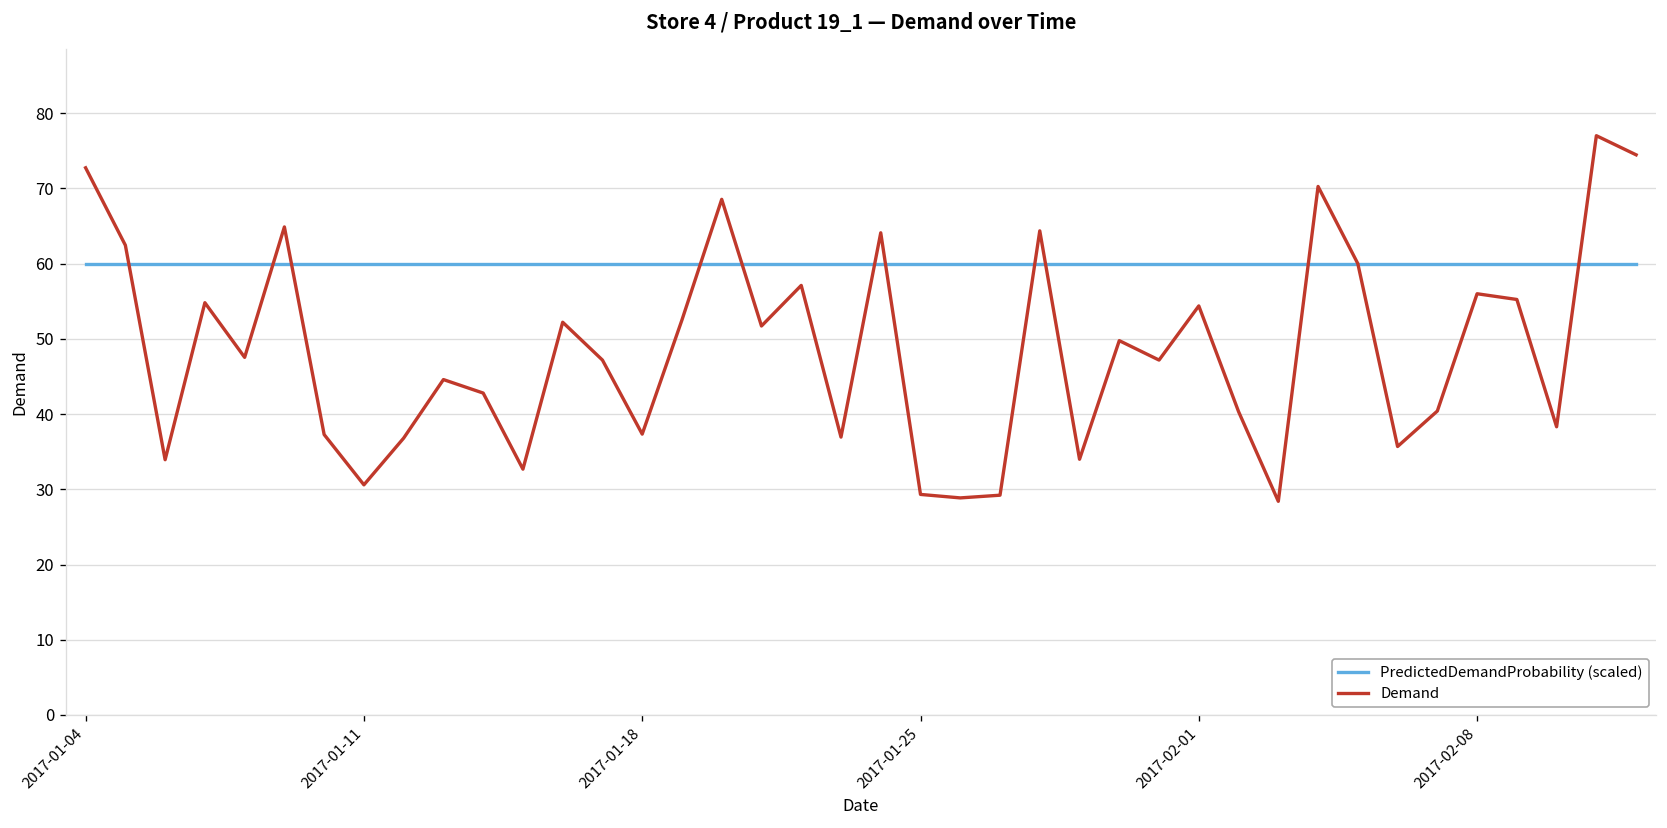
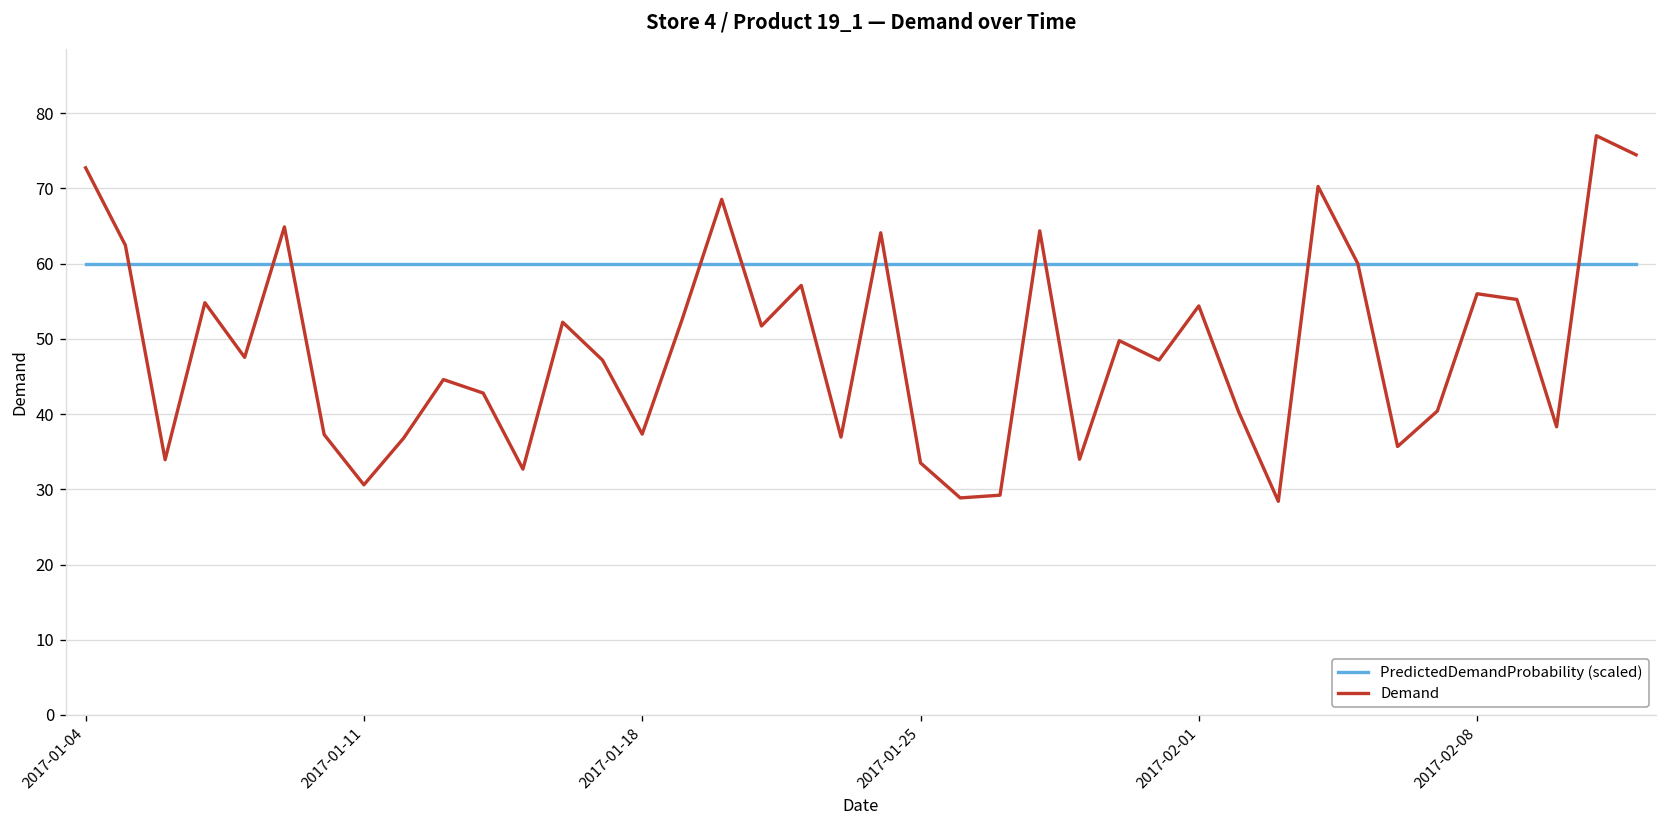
  {
    "PredictedDemandProbability (scaled)": {
      "2017-01-04": 60,
      "2017-01-11": 60,
      "2017-01-18": 60,
      "2017-01-25": 60,
      "2017-02-01": 60,
      "2017-02-08": 60
    },
    "Demand": {
      "2017-01-04": 73,
      "2017-01-11": 31,
      "2017-01-18": 37,
-     "2017-01-25": 29,
+     "2017-01-25": 34,
      "2017-02-01": 54,
      "2017-02-08": 56
    }
  }
